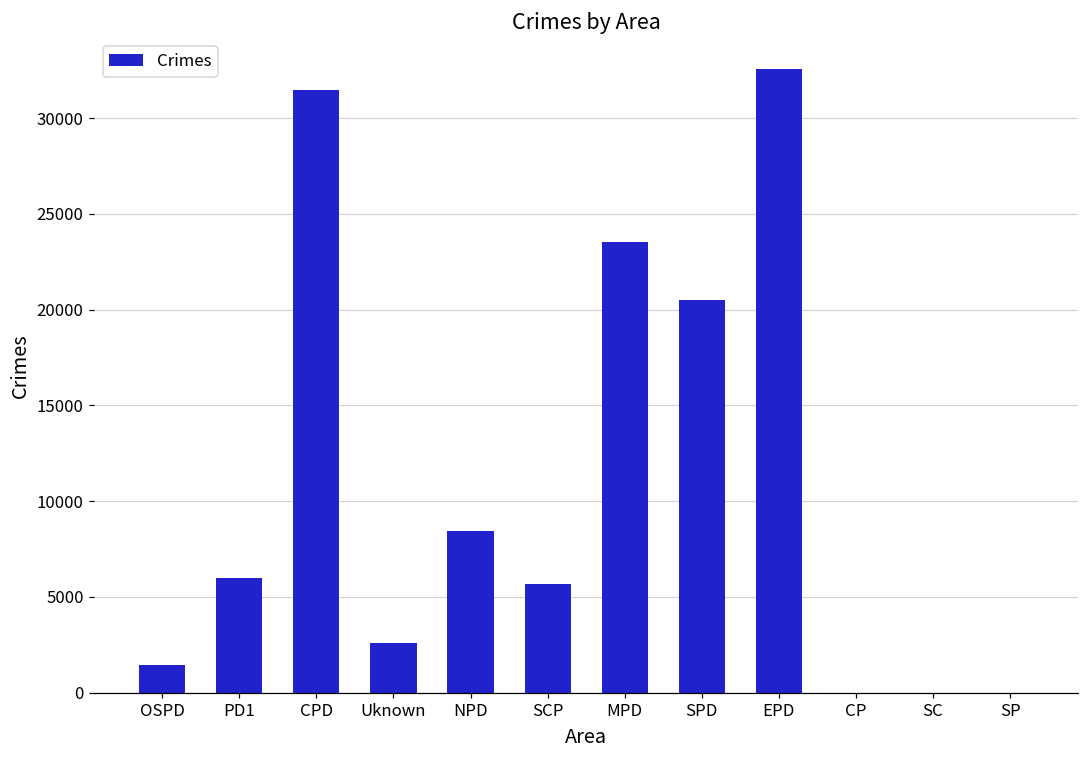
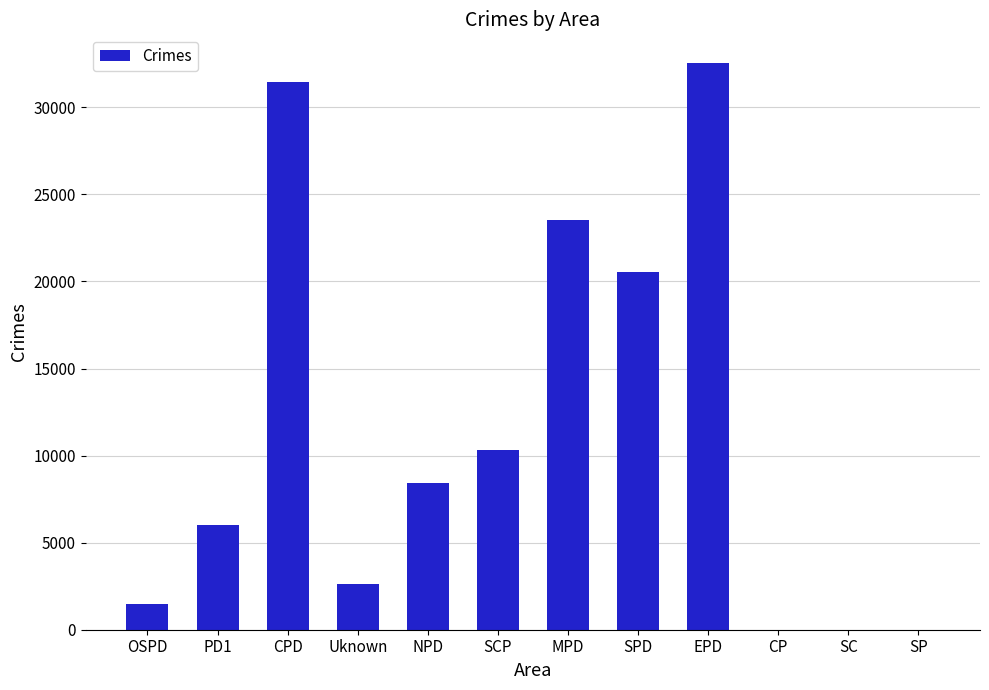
  {
    "OSPD": 1500,
    "PD1": 6000,
    "CPD": 31500,
    "Uknown": 2600,
    "NPD": 8400,
-   "SCP": 5700,
+   "SCP": 10300,
    "MPD": 23500,
    "SPD": 20500,
    "EPD": 32600
  }
